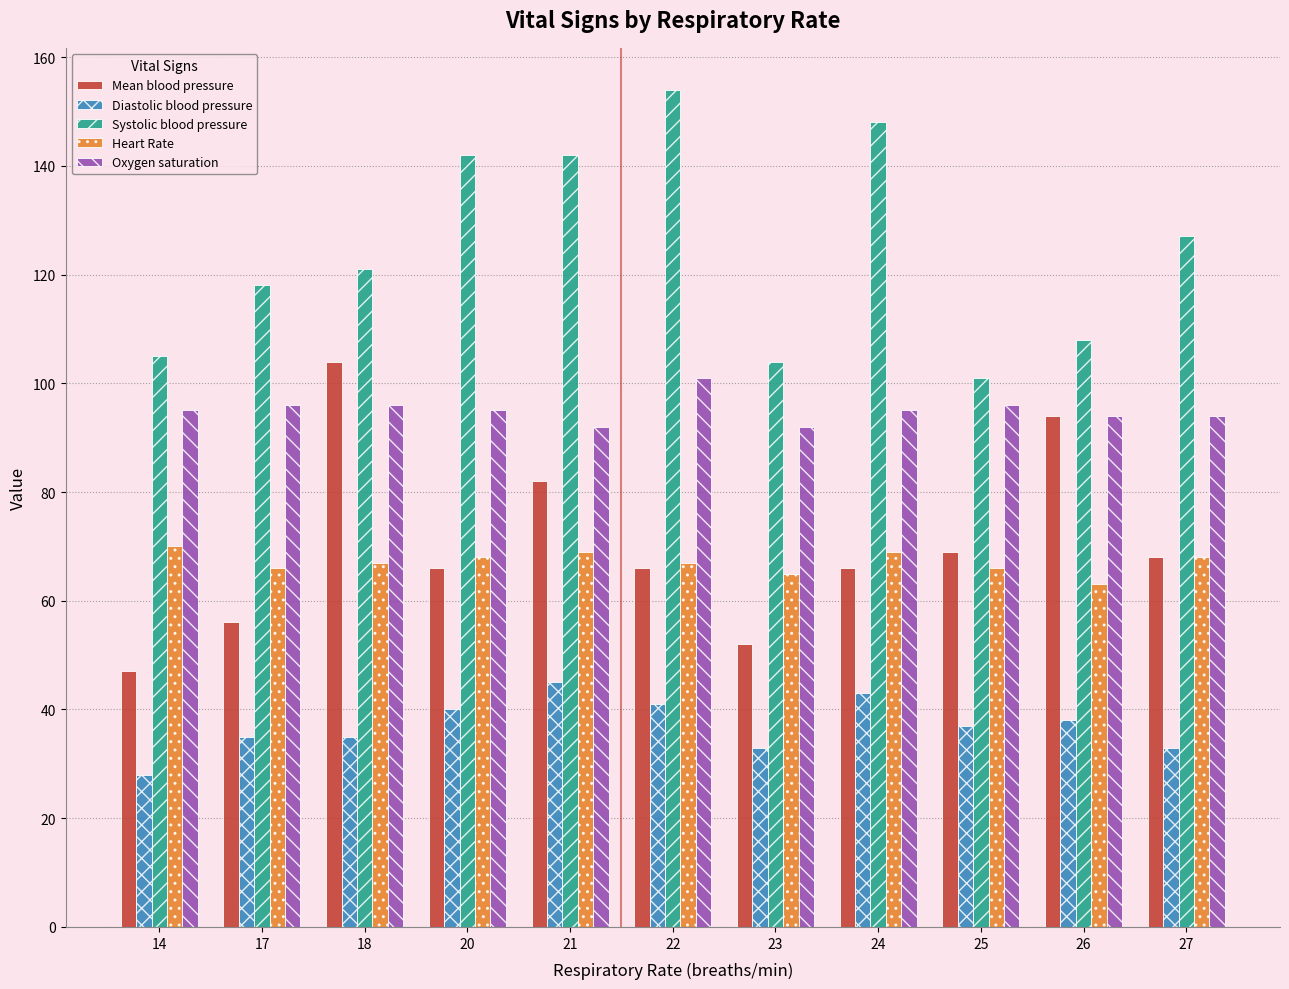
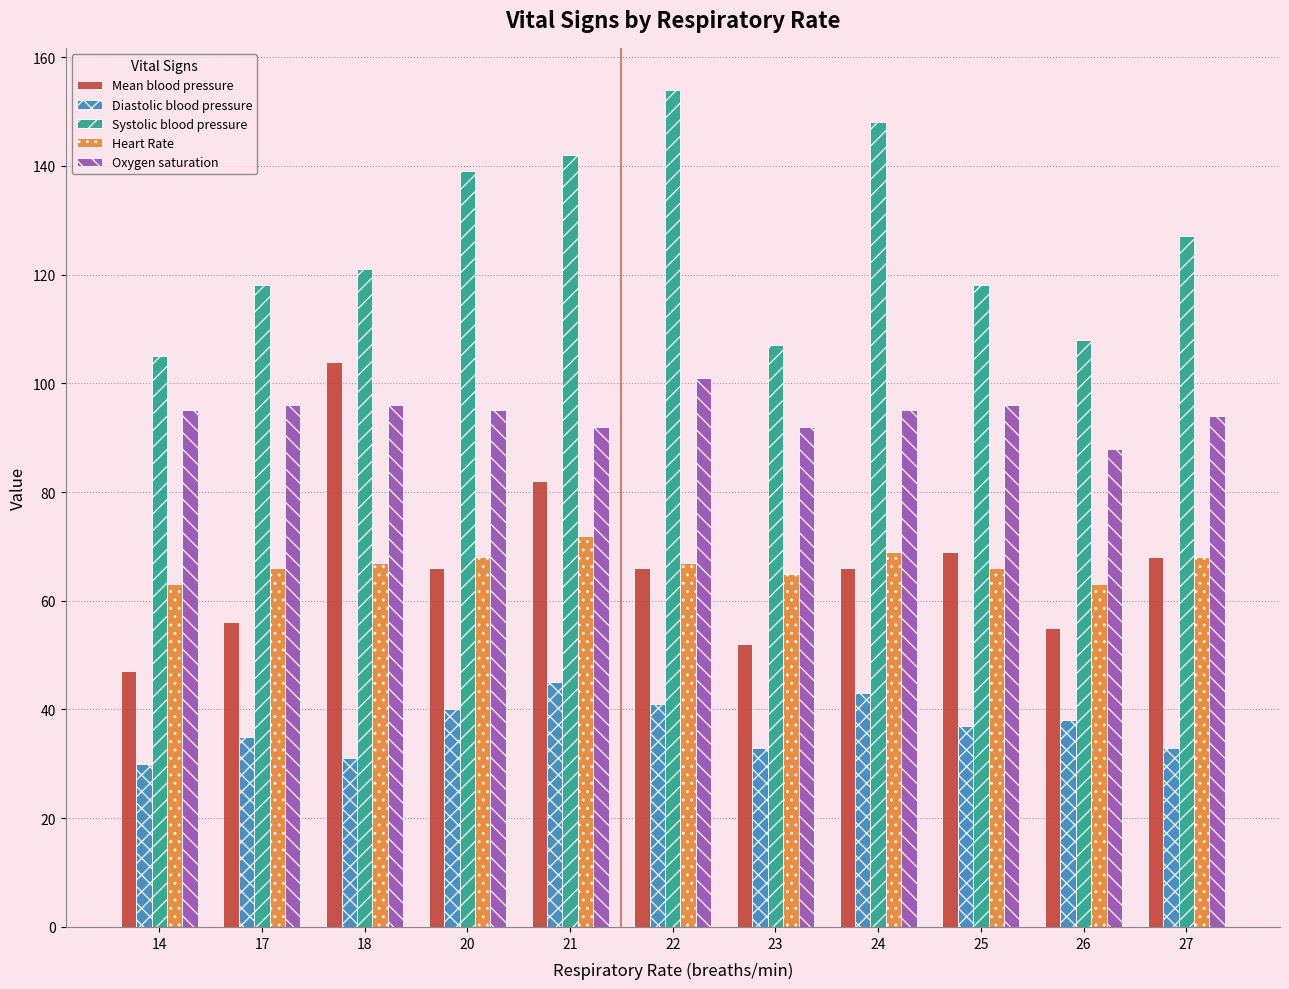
  {
    "Mean blood pressure": {
      "14": 47,
      "17": 56,
      "18": 104,
      "20": 66,
      "21": 82,
      "22": 66,
      "23": 52,
      "24": 66,
      "25": 69,
-     "26": 94,
+     "26": 55,
      "27": 68
    },
    "Diastolic blood pressure": {
-     "14": 28,
+     "14": 30,
      "17": 35,
-     "18": 35,
+     "18": 31,
      "20": 40,
      "21": 45,
      "22": 41,
      "23": 33,
      "24": 43,
      "25": 37,
      "26": 38,
      "27": 33
    },
    "Systolic blood pressure": {
      "14": 105,
      "17": 118,
      "18": 121,
-     "20": 142,
+     "20": 139,
      "21": 142,
      "22": 154,
-     "23": 104,
+     "23": 107,
      "24": 148,
-     "25": 101,
+     "25": 118,
      "26": 108,
      "27": 127
    },
    "Heart Rate": {
-     "14": 70,
+     "14": 63,
      "17": 66,
      "18": 67,
      "20": 68,
-     "21": 69,
+     "21": 72,
      "22": 67,
      "23": 65,
      "24": 69,
      "25": 66,
      "26": 63,
      "27": 68
    },
    "Oxygen saturation": {
      "14": 95,
      "17": 96,
      "18": 96,
      "20": 95,
      "21": 92,
      "22": 101,
      "23": 92,
      "24": 95,
      "25": 96,
-     "26": 94,
+     "26": 88,
      "27": 94
    }
  }
